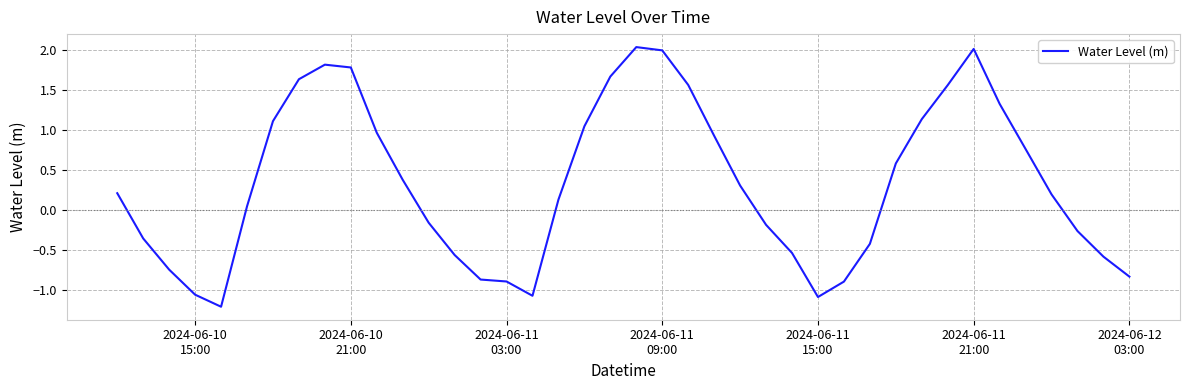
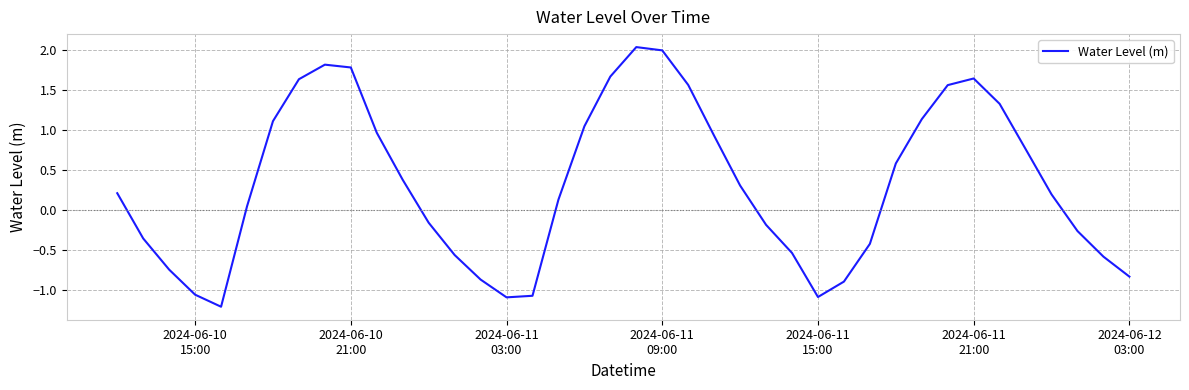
  {
    "2024-06-10 15:00": -1.1,
    "2024-06-10 21:00": 1.8,
-   "2024-06-11 03:00": -0.9,
+   "2024-06-11 03:00": -1.1,
    "2024-06-11 09:00": 2.0,
    "2024-06-11 15:00": -1.1,
-   "2024-06-11 21:00": 2.0,
+   "2024-06-11 21:00": 1.6,
    "2024-06-12 03:00": -0.8
  }
